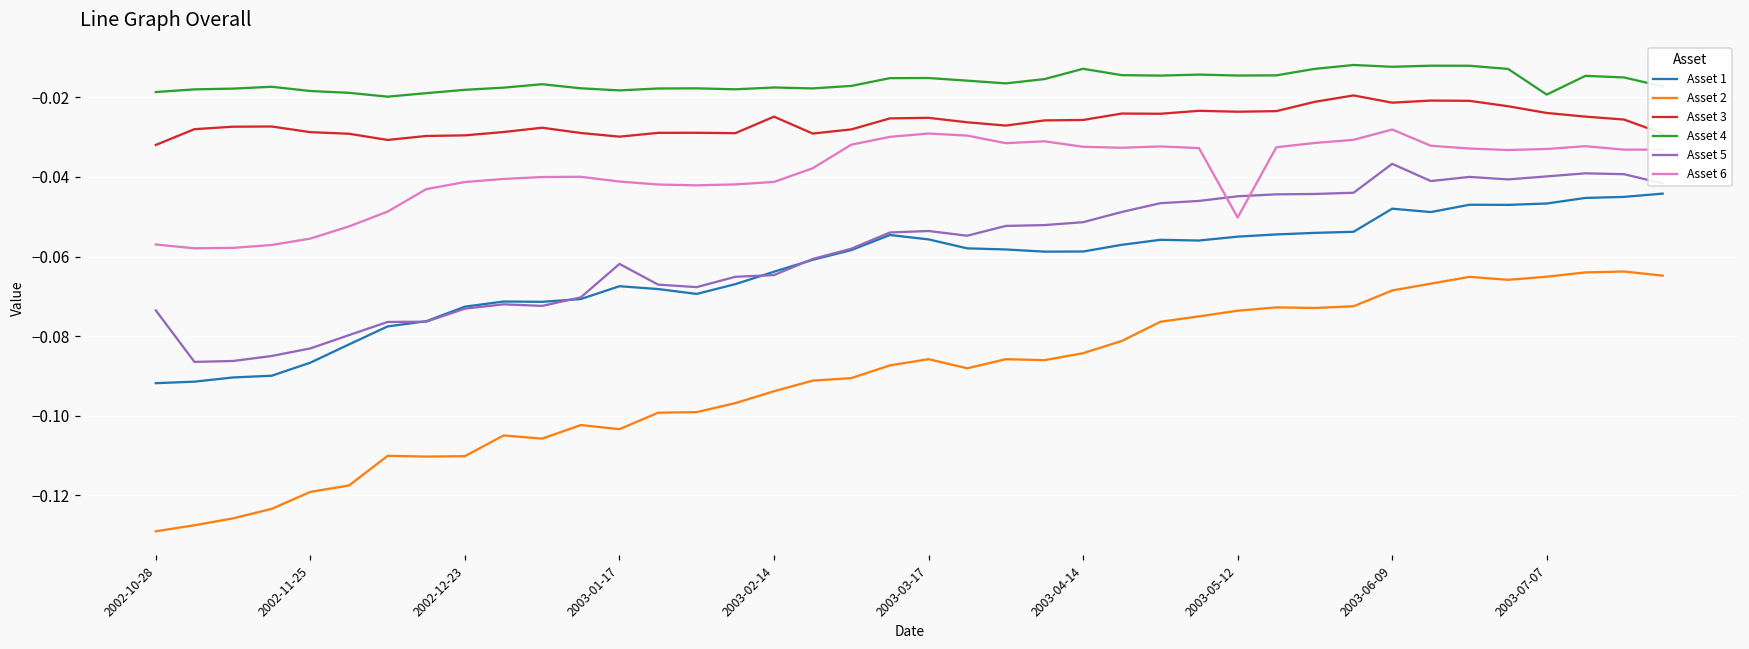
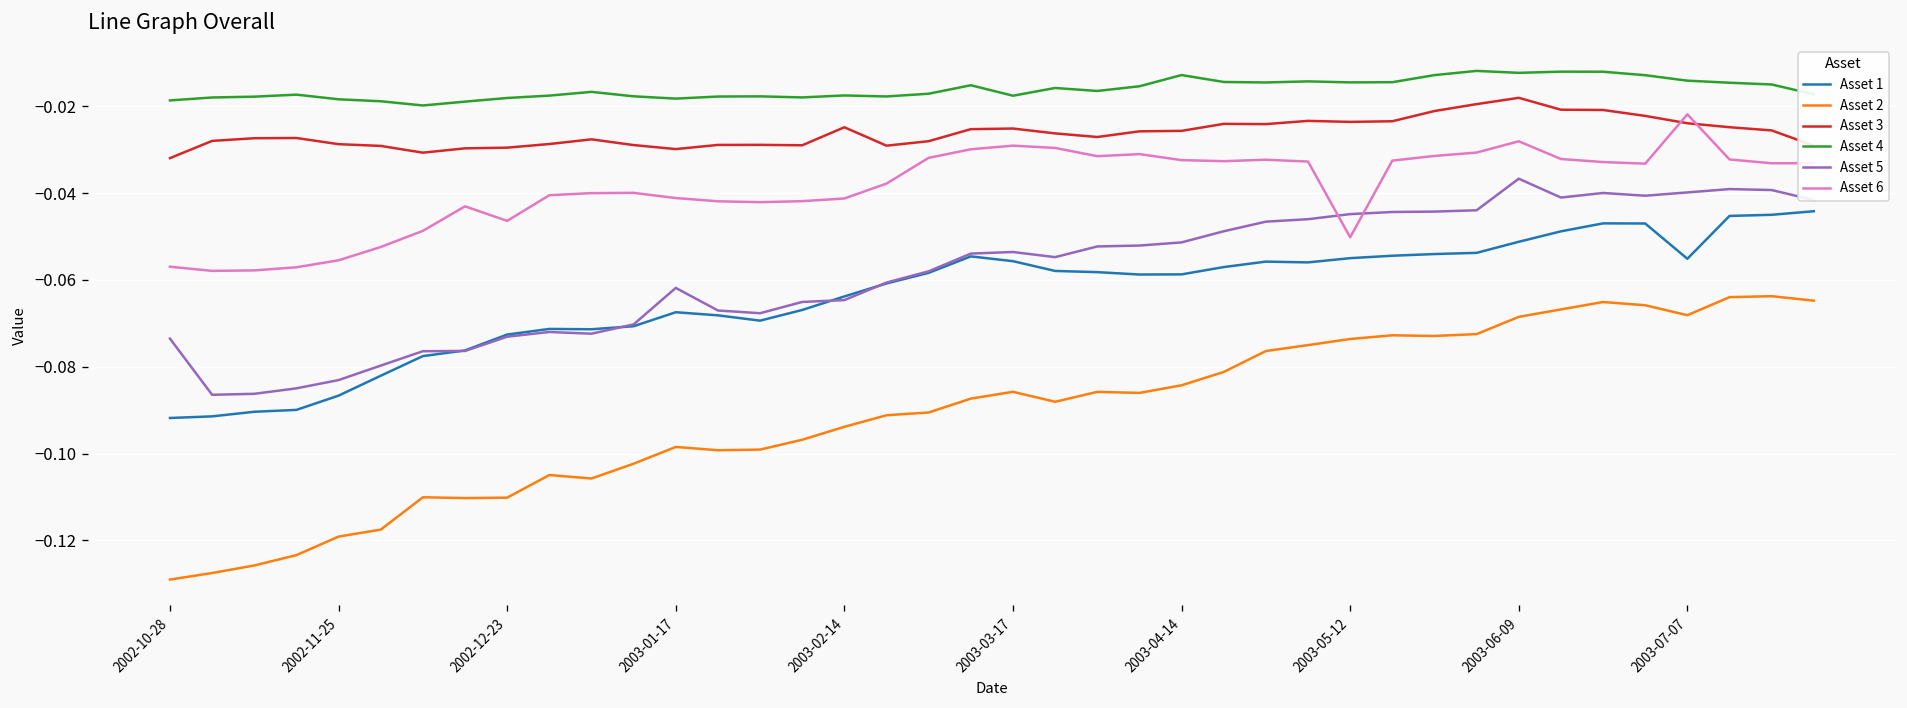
  {
    "Asset 1": {
      "2002-10-28": -0.092,
      "2002-11-25": -0.087,
      "2003-01-17": -0.067,
      "2003-02-14": -0.064,
      "2003-03-17": -0.056,
      "2003-04-14": -0.059,
      "2003-05-12": -0.055,
-     "2003-06-09": -0.048,
-     "2003-07-07": -0.047
+     "2003-06-09": -0.051,
+     "2003-07-07": -0.055
    },
    "Asset 2": {
      "2002-10-28": -0.129,
      "2002-11-25": -0.119,
      "2002-12-23": -0.110,
-     "2003-01-17": -0.103,
+     "2003-01-17": -0.098,
      "2003-02-14": -0.094,
      "2003-03-17": -0.086,
      "2003-04-14": -0.084,
      "2003-05-12": -0.074,
      "2003-06-09": -0.069,
-     "2003-07-07": -0.065
+     "2003-07-07": -0.068
    },
    "Asset 3": {
      "2002-10-28": -0.032,
      "2002-11-25": -0.029,
      "2002-12-23": -0.030,
      "2003-01-17": -0.030,
      "2003-02-14": -0.025,
      "2003-03-17": -0.025,
      "2003-04-14": -0.026,
      "2003-05-12": -0.024,
-     "2003-06-09": -0.021,
+     "2003-06-09": -0.018,
      "2003-07-07": -0.024
    },
    "Asset 4": {
      "2002-10-28": -0.019,
      "2002-11-25": -0.018,
      "2002-12-23": -0.018,
      "2003-01-17": -0.018,
      "2003-02-14": -0.018,
-     "2003-03-17": -0.015,
+     "2003-03-17": -0.018,
      "2003-04-14": -0.013,
      "2003-05-12": -0.014,
      "2003-06-09": -0.012,
-     "2003-07-07": -0.019
+     "2003-07-07": -0.014
    },
    "Asset 5": {
      "2002-10-28": -0.074,
      "2002-11-25": -0.083,
      "2003-01-17": -0.062,
      "2003-02-14": -0.065,
      "2003-03-17": -0.054,
      "2003-04-14": -0.051,
      "2003-05-12": -0.045,
      "2003-06-09": -0.037,
      "2003-07-07": -0.040
    },
    "Asset 6": {
      "2002-10-28": -0.057,
      "2002-11-25": -0.055,
-     "2002-12-23": -0.041,
+     "2002-12-23": -0.046,
      "2003-01-17": -0.041,
      "2003-02-14": -0.041,
      "2003-03-17": -0.029,
      "2003-04-14": -0.032,
      "2003-05-12": -0.050,
      "2003-06-09": -0.028,
-     "2003-07-07": -0.033
+     "2003-07-07": -0.022
    }
  }
